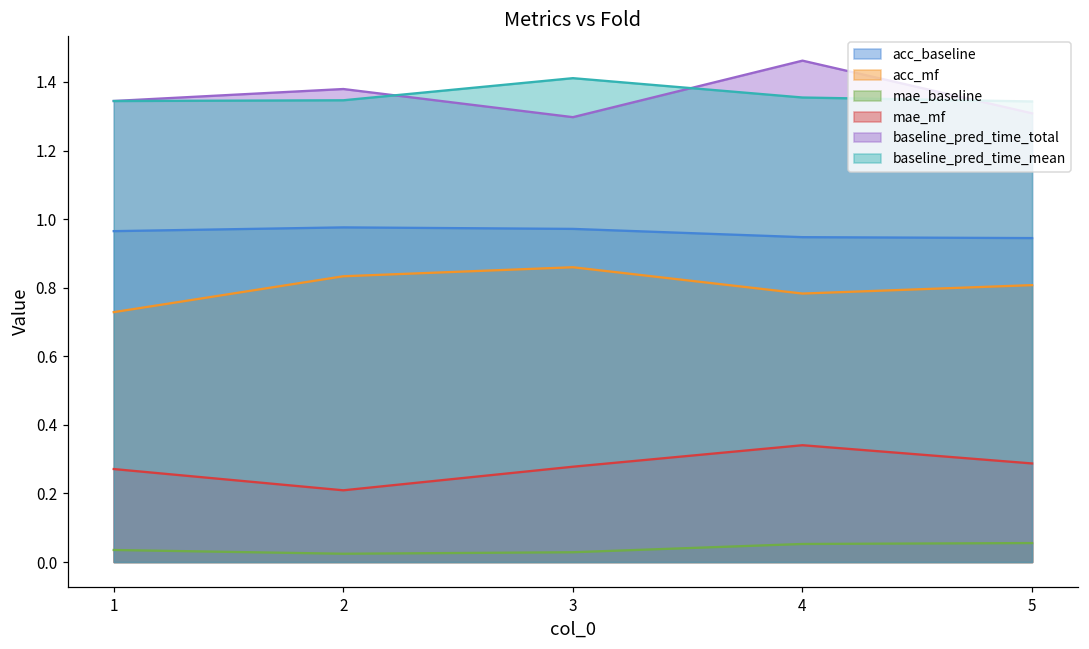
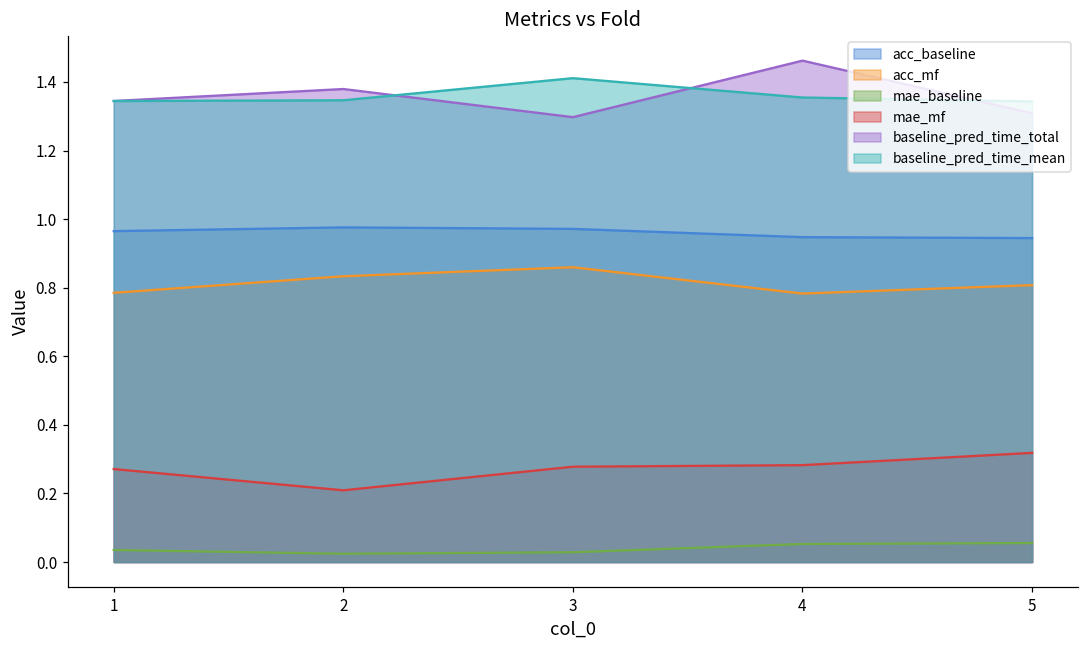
  {
    "acc_mf": {
-     "1": 0.73,
+     "1": 0.79,
      "2": 0.83,
      "3": 0.86,
      "4": 0.78,
      "5": 0.81
    },
    "mae_baseline": {
      "1": 0.04,
      "2": 0.02,
      "3": 0.03,
      "4": 0.05,
      "5": 0.06
    },
    "mae_mf": {
      "1": 0.27,
      "2": 0.21,
      "3": 0.28,
-     "4": 0.34,
-     "5": 0.29
+     "4": 0.28,
+     "5": 0.32
    },
    "baseline_pred_time_total": {
      "2": 1.38,
      "3": 1.30,
      "4": 1.46
    }
  }
